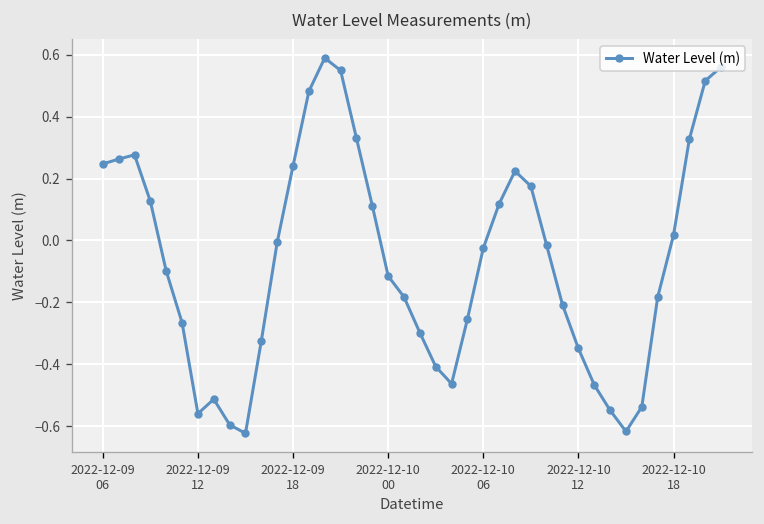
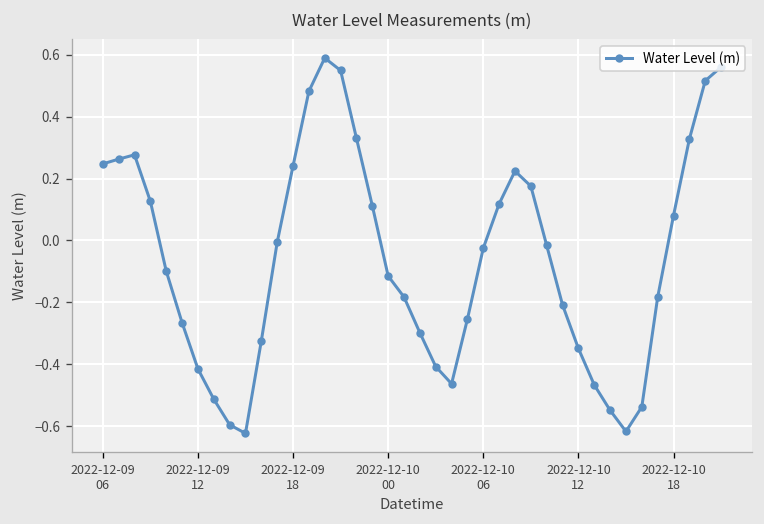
  {
    "2022-12-09 06": 0.25,
-   "2022-12-09 12": -0.56,
+   "2022-12-09 12": -0.41,
    "2022-12-09 18": 0.24,
    "2022-12-10 00": -0.11,
    "2022-12-10 06": -0.02,
    "2022-12-10 12": -0.35,
-   "2022-12-10 18": 0.02
+   "2022-12-10 18": 0.08
  }
